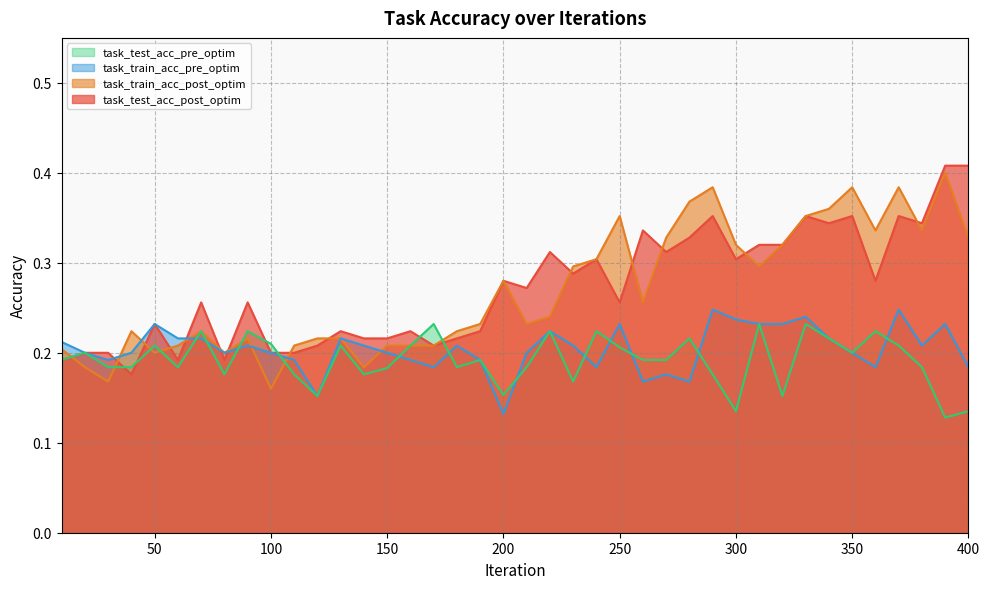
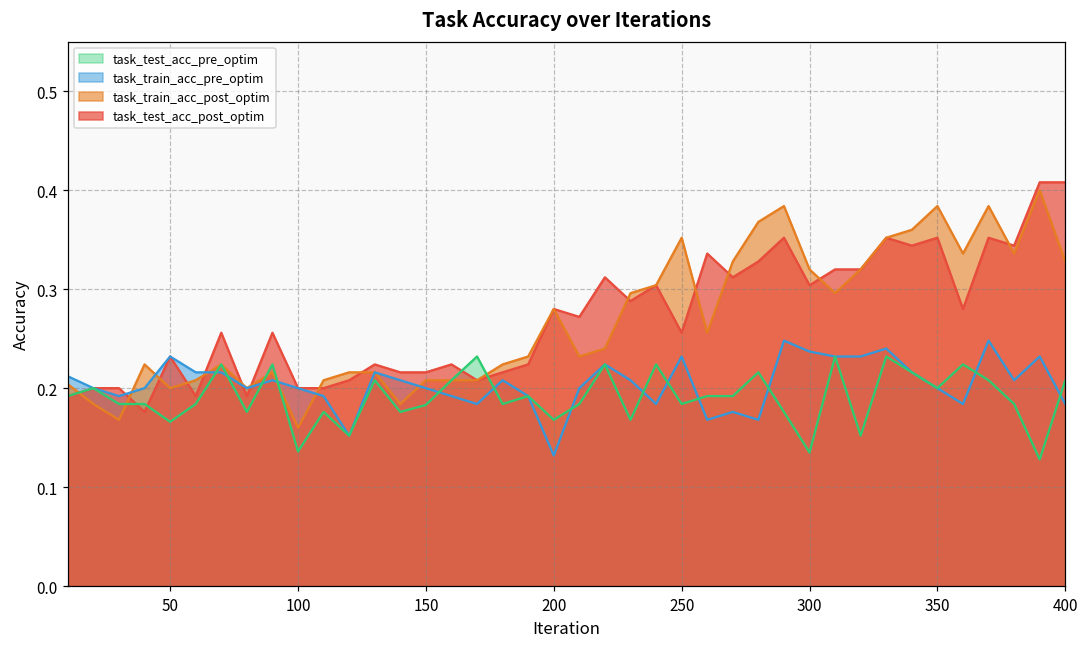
  {
    "task_test_acc_pre_optim": {
-     "50": 0.21,
-     "100": 0.21,
+     "50": 0.17,
+     "100": 0.14,
      "150": 0.18,
-     "200": 0.15,
-     "250": 0.21,
+     "200": 0.17,
+     "250": 0.18,
      "300": 0.14,
-     "400": 0.14
+     "400": 0.21
    },
    "task_train_acc_pre_optim": {
      "150": 0.20,
      "200": 0.13,
      "250": 0.23,
      "300": 0.24,
      "400": 0.18
    }
  }
